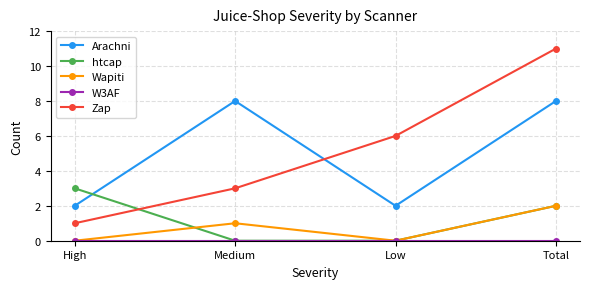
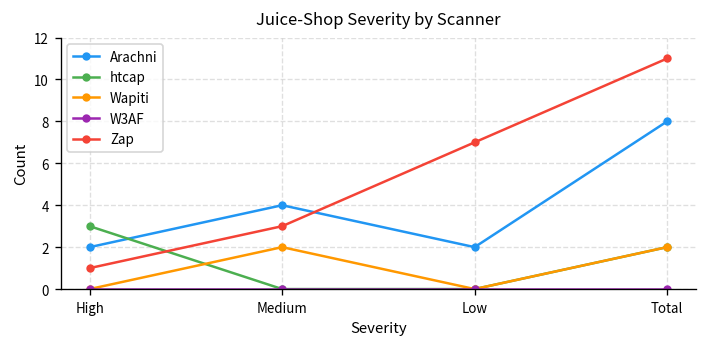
  {
    "Arachni": {
      "High": 2,
-     "Medium": 8,
+     "Medium": 4,
      "Low": 2,
      "Total": 8
    },
    "htcap": {
      "High": 3
    },
    "Wapiti": {
-     "Medium": 1
+     "Medium": 2
    },
    "W3AF": {
      "Total": 0
    },
    "Zap": {
      "High": 1,
      "Medium": 3,
-     "Low": 6,
+     "Low": 7,
      "Total": 11
    }
  }
